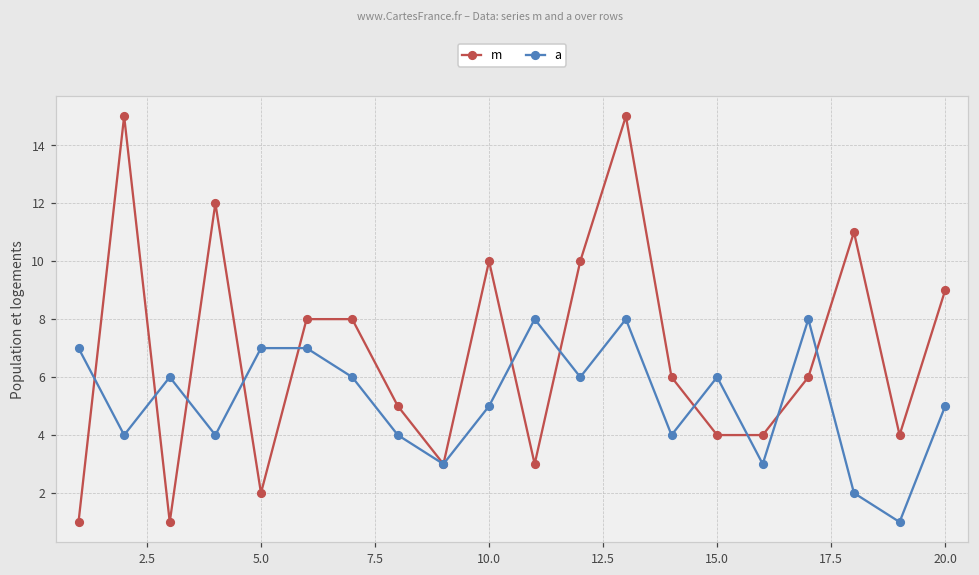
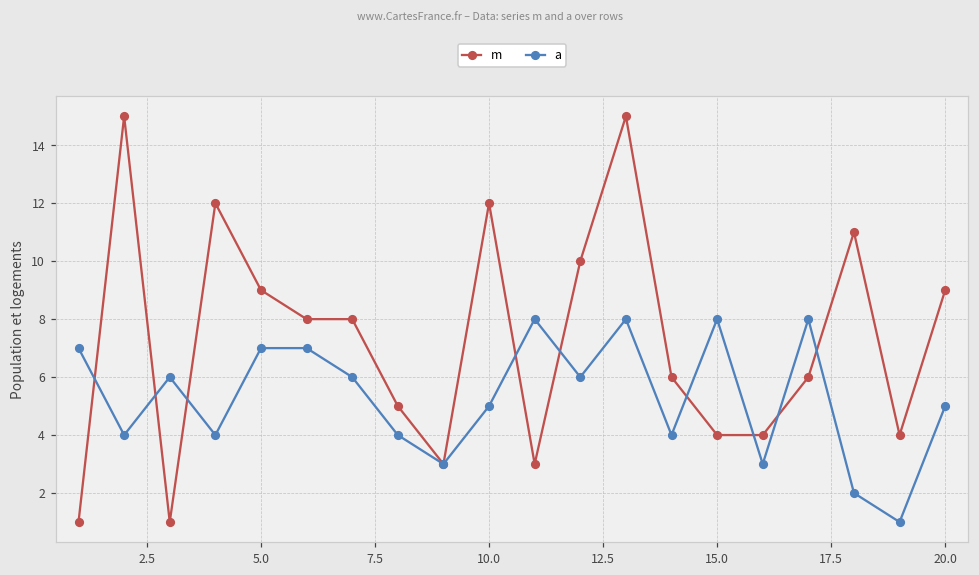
  {
    "m": {
-     "5.0": 2,
-     "10.0": 10,
+     "5.0": 9,
+     "10.0": 12,
      "15.0": 4,
      "20.0": 9
    },
    "a": {
      "5.0": 7,
      "10.0": 5,
-     "15.0": 6,
+     "15.0": 8,
      "20.0": 5
    }
  }
